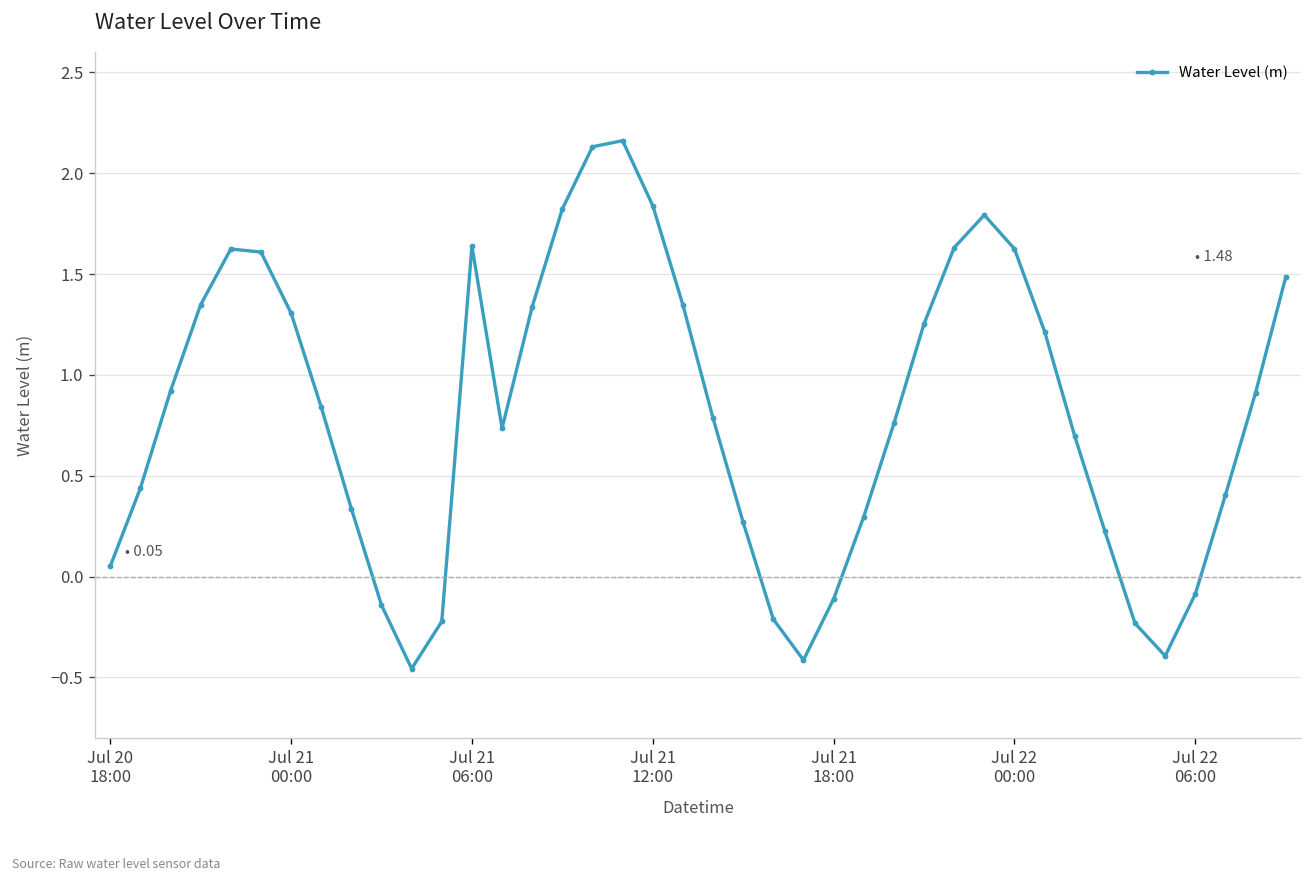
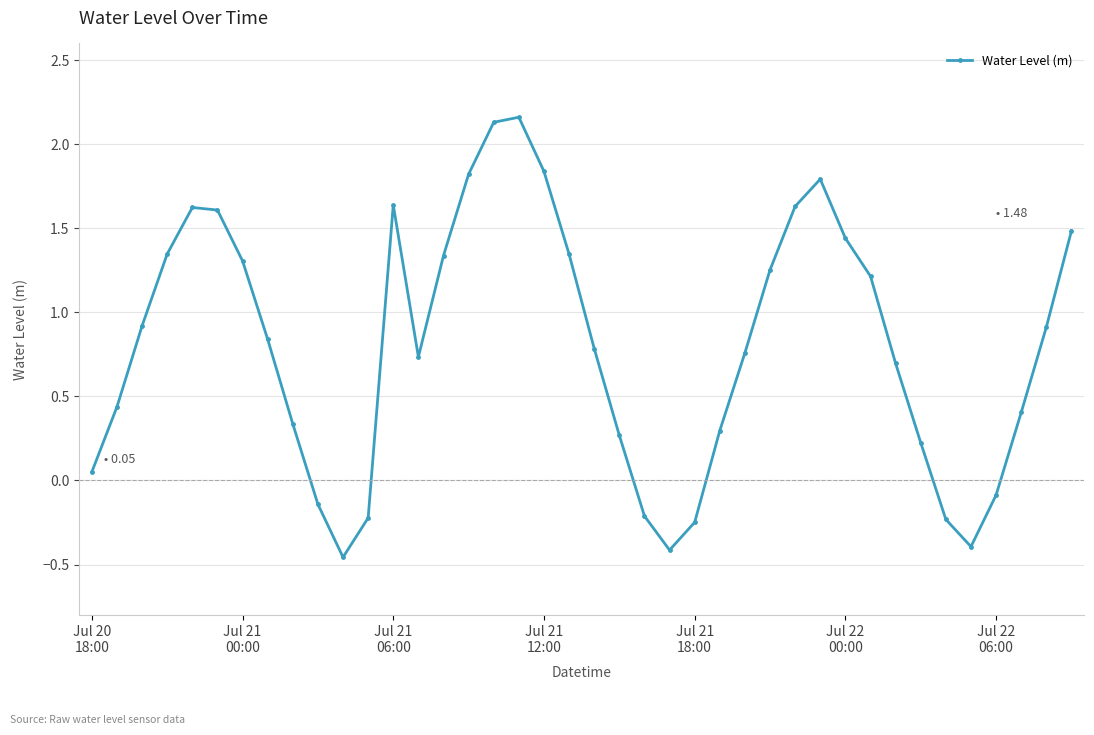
  {
    "Jul 21 00:00": 1.31,
    "Jul 21 06:00": 1.64,
    "Jul 21 12:00": 1.84,
-   "Jul 21 18:00": -0.11,
-   "Jul 22 00:00": 1.62,
+   "Jul 21 18:00": -0.25,
+   "Jul 22 00:00": 1.44,
    "Jul 22 06:00": -0.09
  }
